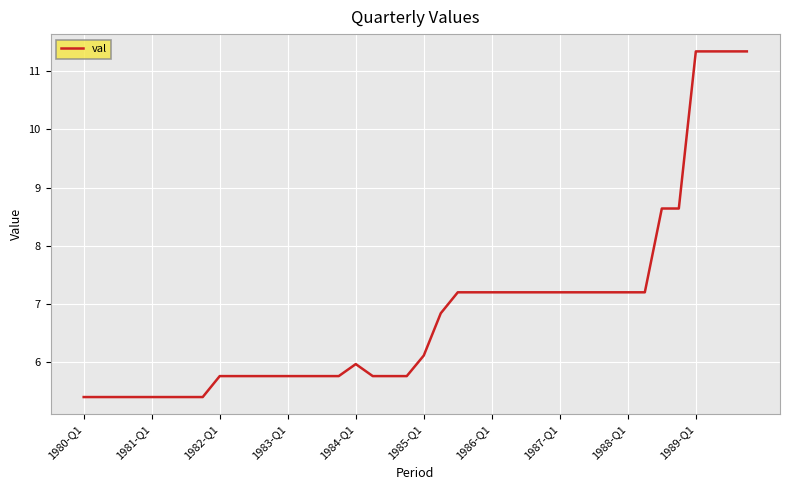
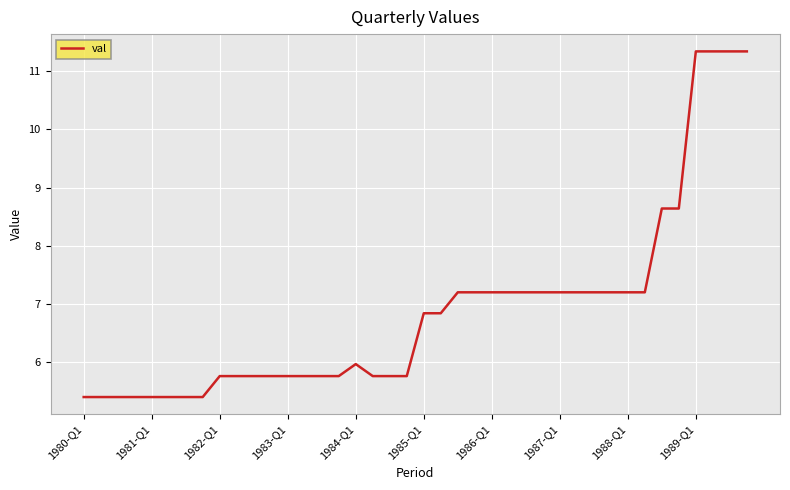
  {
    "1980-Q1": 5.4,
    "1981-Q1": 5.4,
    "1982-Q1": 5.8,
    "1983-Q1": 5.8,
    "1984-Q1": 6.0,
-   "1985-Q1": 6.1,
+   "1985-Q1": 6.8,
    "1986-Q1": 7.2,
    "1987-Q1": 7.2,
    "1988-Q1": 7.2,
    "1989-Q1": 11.3
  }
